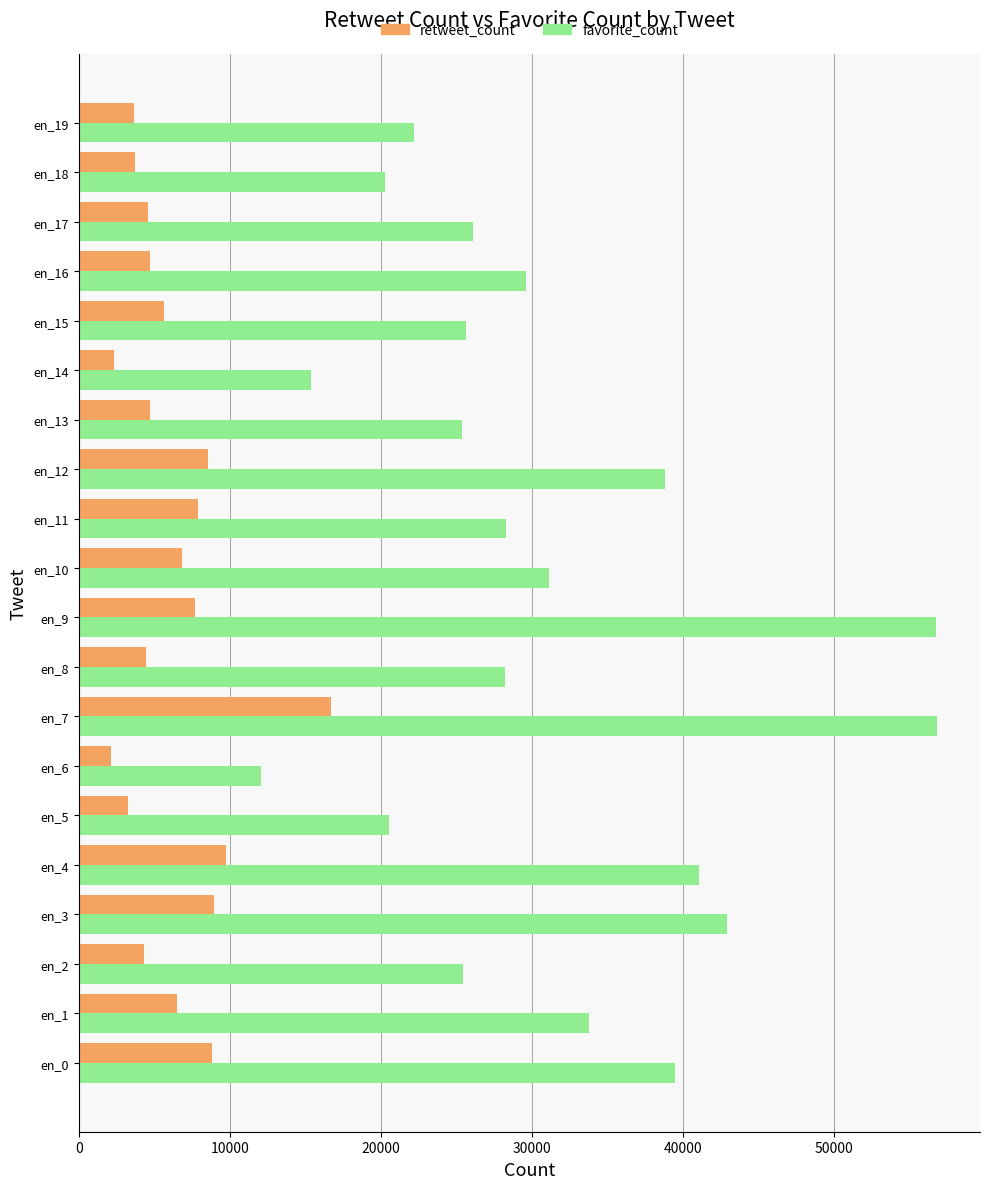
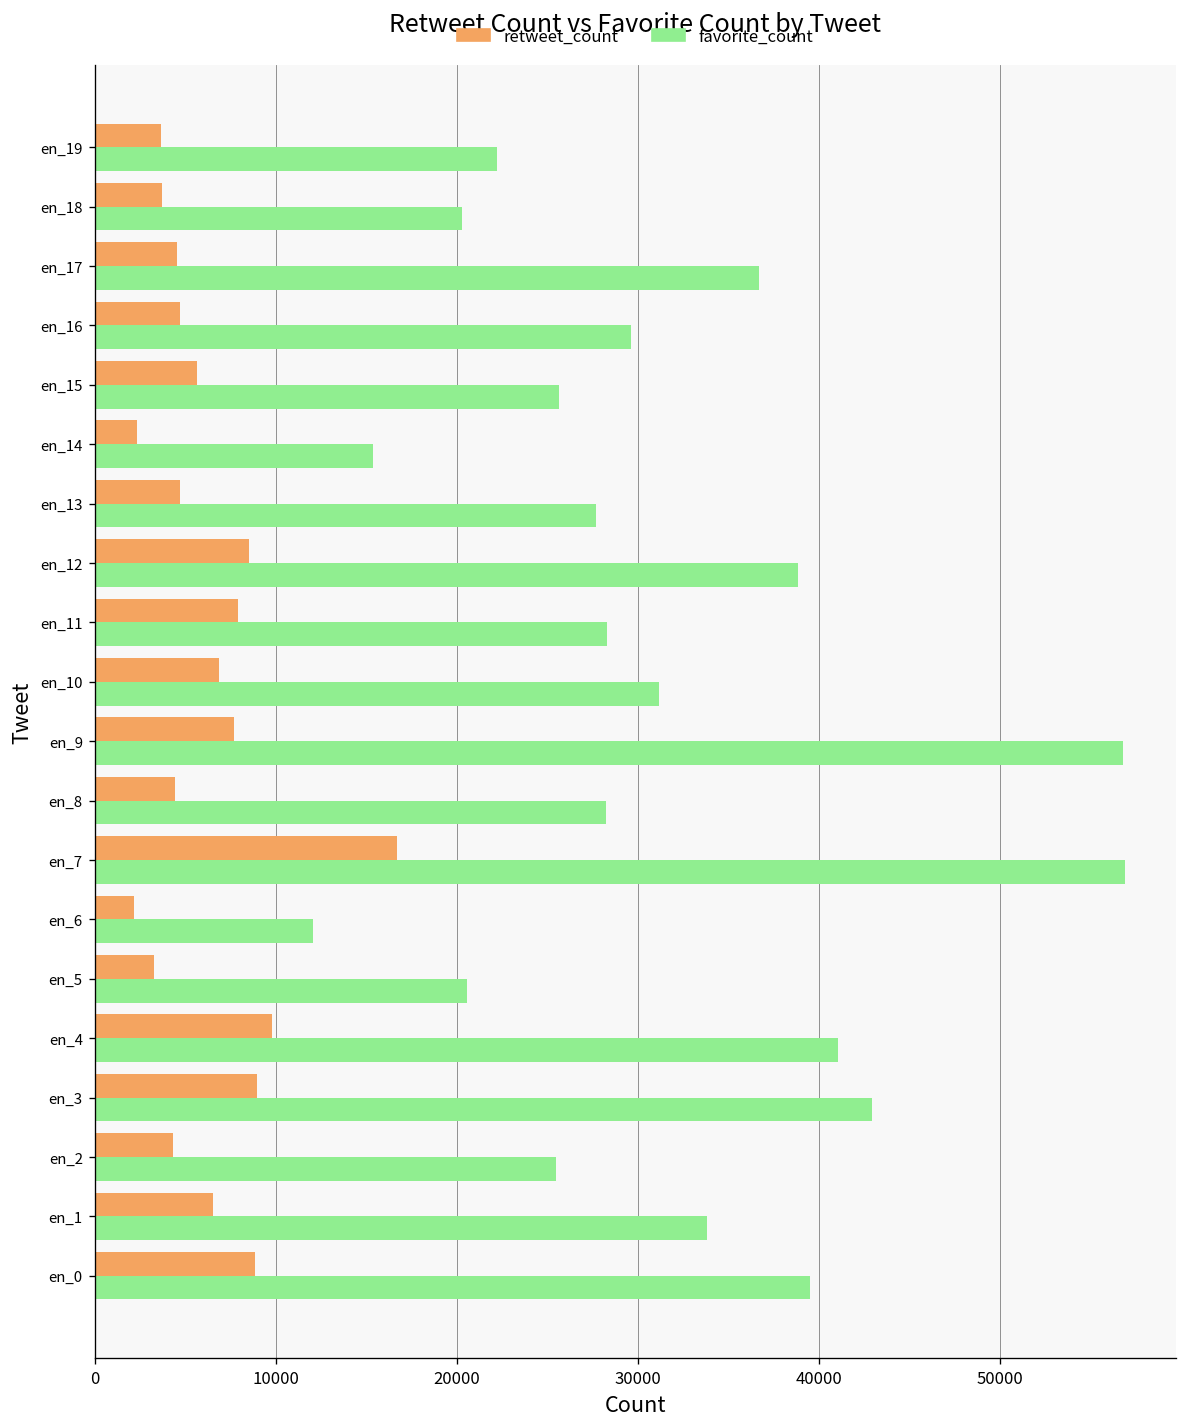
  {
    "retweet_count": {
      "en_19": 3700,
      "en_18": 3700,
      "en_17": 4600,
      "en_16": 4700,
      "en_15": 5600,
      "en_14": 2300,
      "en_13": 4700,
      "en_12": 8500,
      "en_11": 7900,
      "en_10": 6900,
      "en_9": 7700,
      "en_8": 4400,
      "en_7": 16700,
      "en_6": 2200,
      "en_5": 3300,
      "en_4": 9800,
      "en_3": 9000,
      "en_2": 4300,
      "en_1": 6500,
      "en_0": 8900
    },
    "favorite_count": {
      "en_19": 22200,
      "en_18": 20300,
-     "en_17": 26100,
+     "en_17": 36700,
      "en_16": 29600,
      "en_15": 25700,
      "en_14": 15400,
-     "en_13": 25400,
+     "en_13": 27700,
      "en_12": 38800,
      "en_11": 28300,
      "en_10": 31200,
      "en_9": 56800,
      "en_8": 28200,
      "en_7": 56800,
      "en_6": 12000,
      "en_5": 20600,
      "en_4": 41000,
      "en_3": 42900,
      "en_2": 25500,
      "en_1": 33800,
      "en_0": 39500
    }
  }
